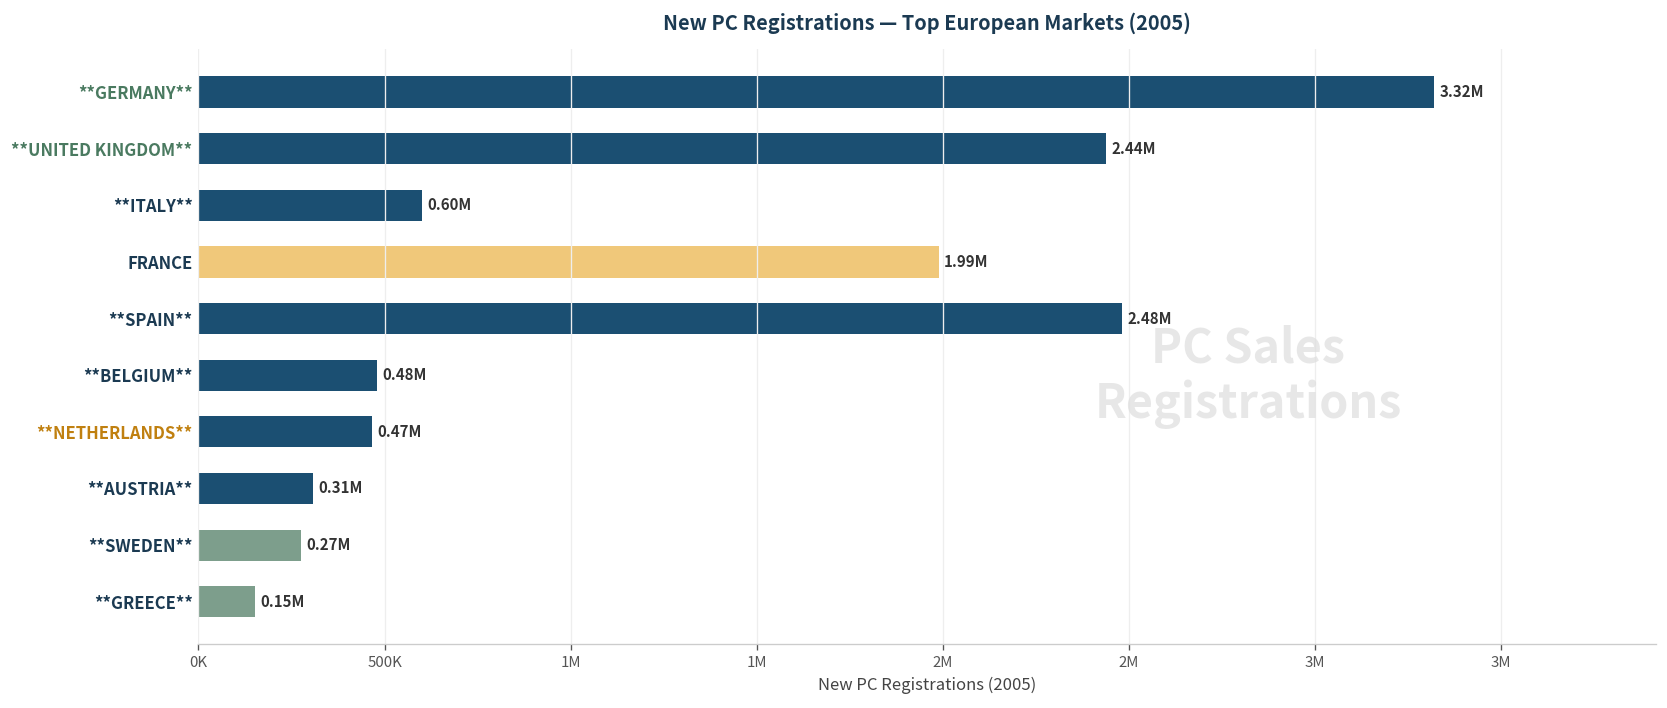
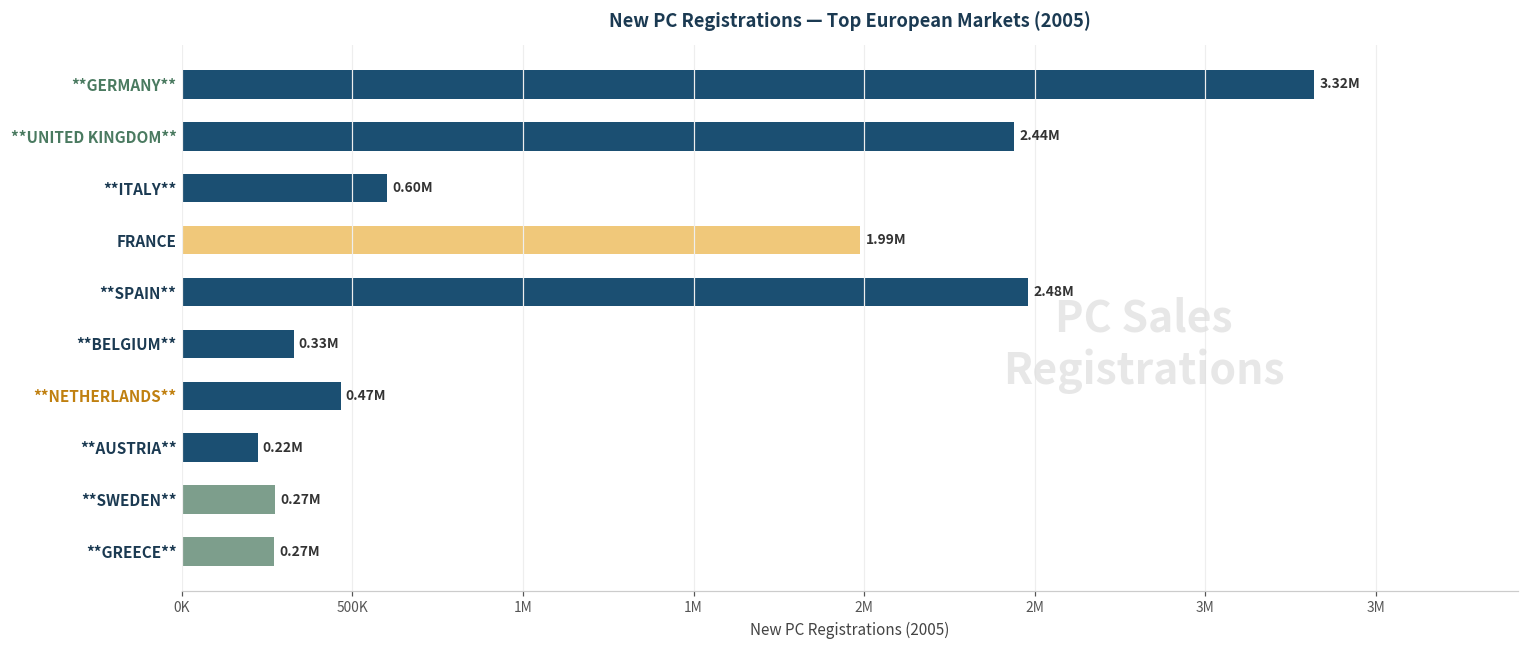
  {
    "**GERMANY**": "3.32M",
    "**UNITED KINGDOM**": "2.44M",
    "**ITALY**": "0.60M",
    "FRANCE": "1.99M",
    "**SPAIN**": "2.48M",
-   "**BELGIUM**": "0.48M",
+   "**BELGIUM**": "0.33M",
    "**NETHERLANDS**": "0.47M",
-   "**AUSTRIA**": "0.31M",
+   "**AUSTRIA**": "0.22M",
    "**SWEDEN**": "0.27M",
-   "**GREECE**": "0.15M"
+   "**GREECE**": "0.27M"
  }
